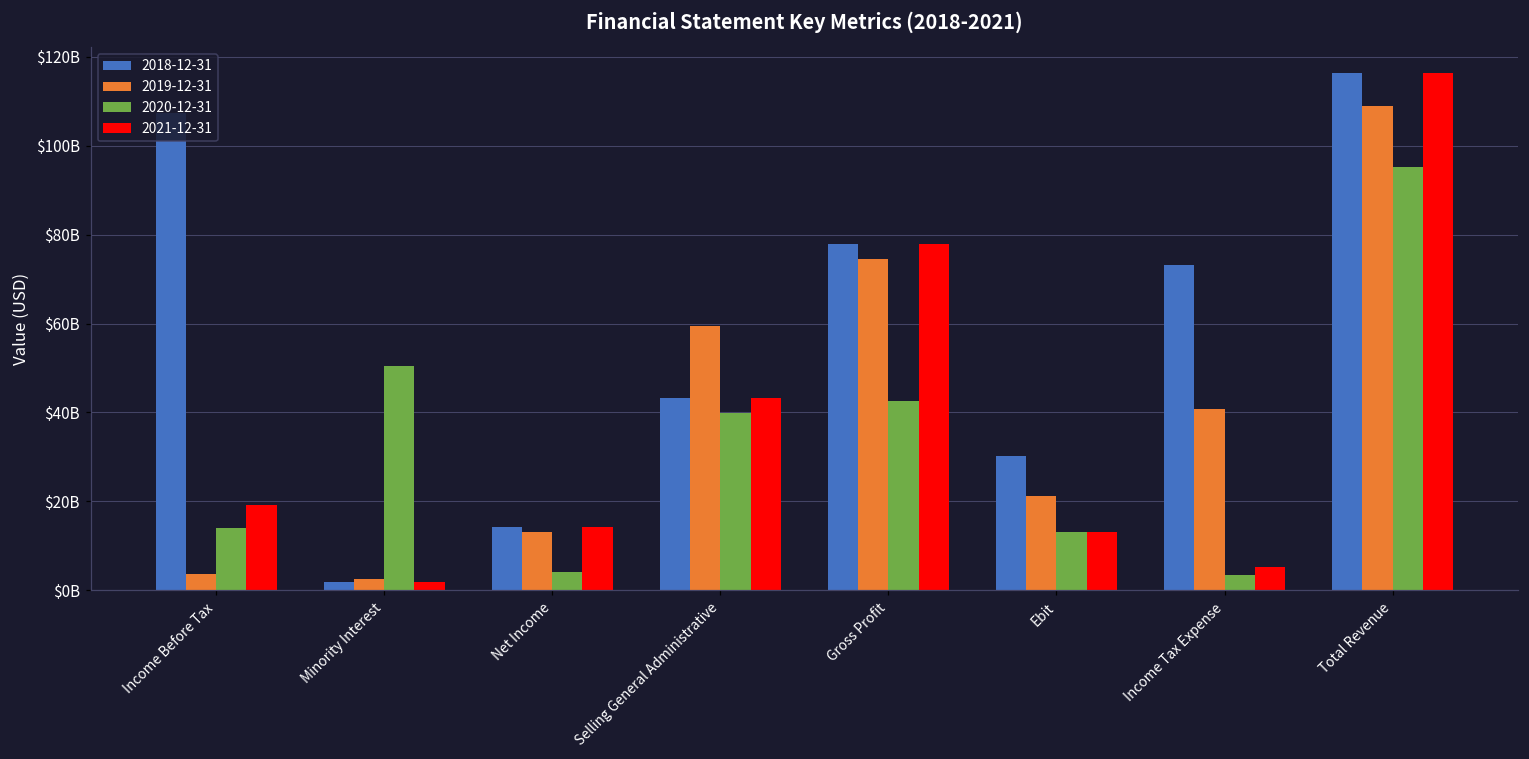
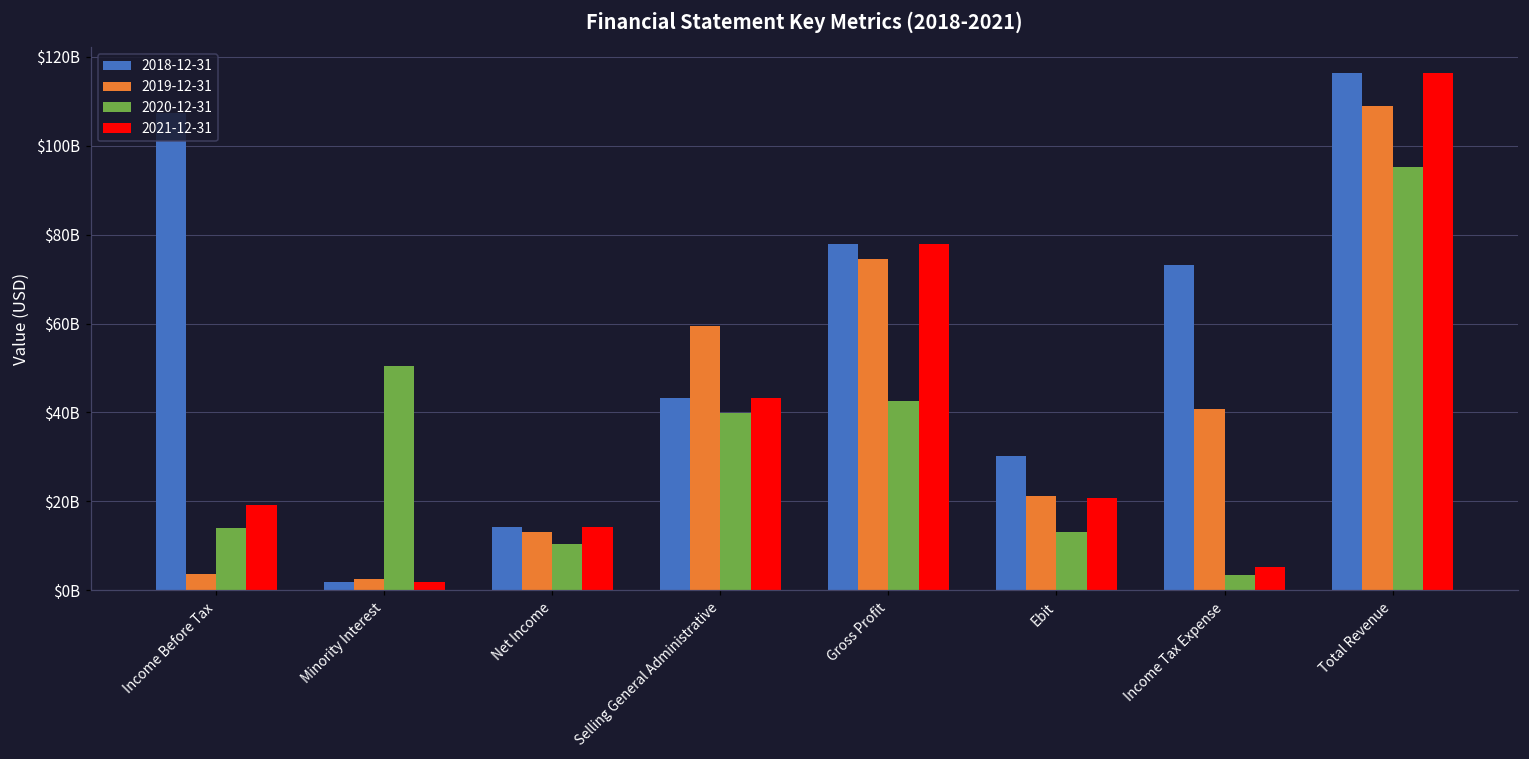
  {
    "2018-12-31": {
      "Minority Interest": "$2000000000",
      "Net Income": "$14000000000",
      "Selling General Administrative": "$43000000000",
      "Gross Profit": "$78000000000",
      "Ebit": "$30000000000",
      "Income Tax Expense": "$73000000000",
      "Total Revenue": "$116000000000"
    },
    "2019-12-31": {
      "Income Before Tax": "$4000000000",
      "Minority Interest": "$3000000000",
      "Net Income": "$13000000000",
      "Selling General Administrative": "$60000000000",
      "Gross Profit": "$75000000000",
      "Ebit": "$21000000000",
      "Income Tax Expense": "$41000000000",
      "Total Revenue": "$109000000000"
    },
    "2020-12-31": {
      "Income Before Tax": "$14000000000",
      "Minority Interest": "$50000000000",
-     "Net Income": "$4000000000",
+     "Net Income": "$11000000000",
      "Selling General Administrative": "$40000000000",
      "Gross Profit": "$42000000000",
      "Ebit": "$13000000000",
      "Income Tax Expense": "$3000000000",
      "Total Revenue": "$95000000000"
    },
    "2021-12-31": {
      "Income Before Tax": "$19000000000",
      "Minority Interest": "$2000000000",
      "Net Income": "$14000000000",
      "Selling General Administrative": "$43000000000",
      "Gross Profit": "$78000000000",
-     "Ebit": "$13000000000",
+     "Ebit": "$21000000000",
      "Income Tax Expense": "$5000000000",
      "Total Revenue": "$116000000000"
    }
  }
